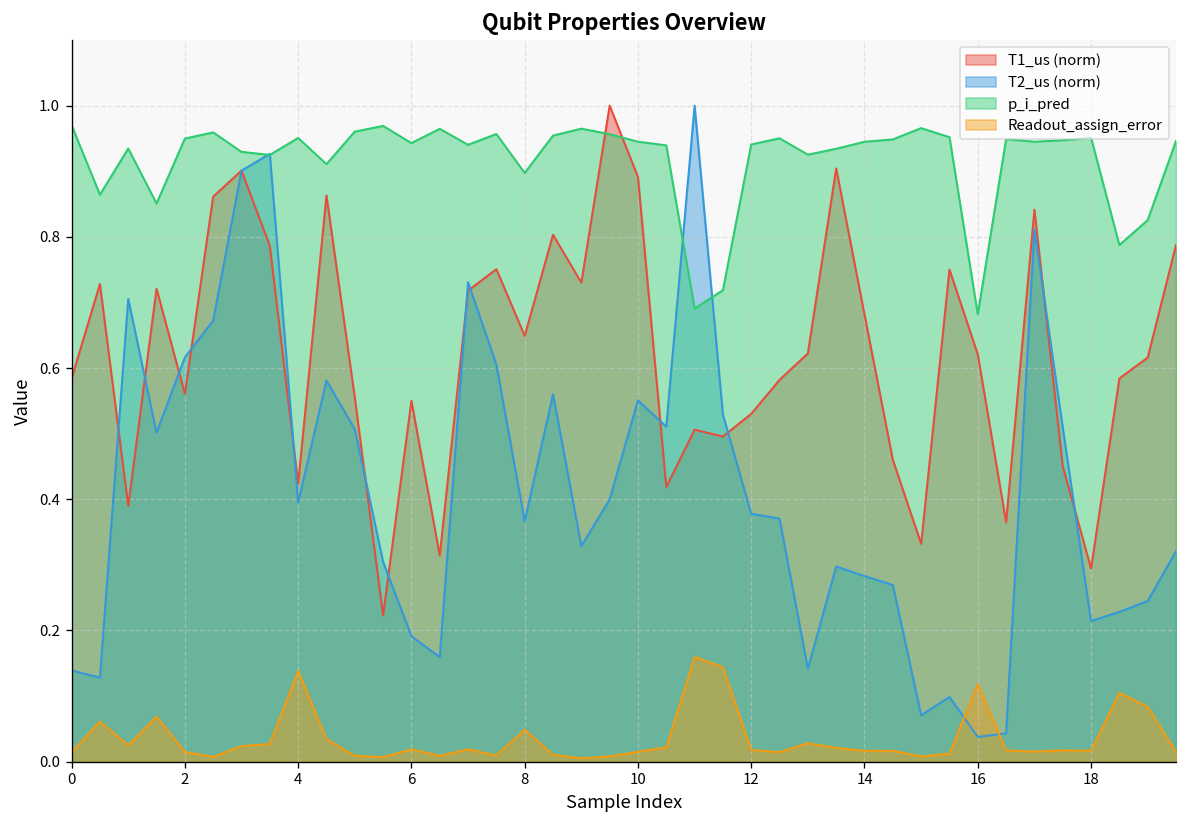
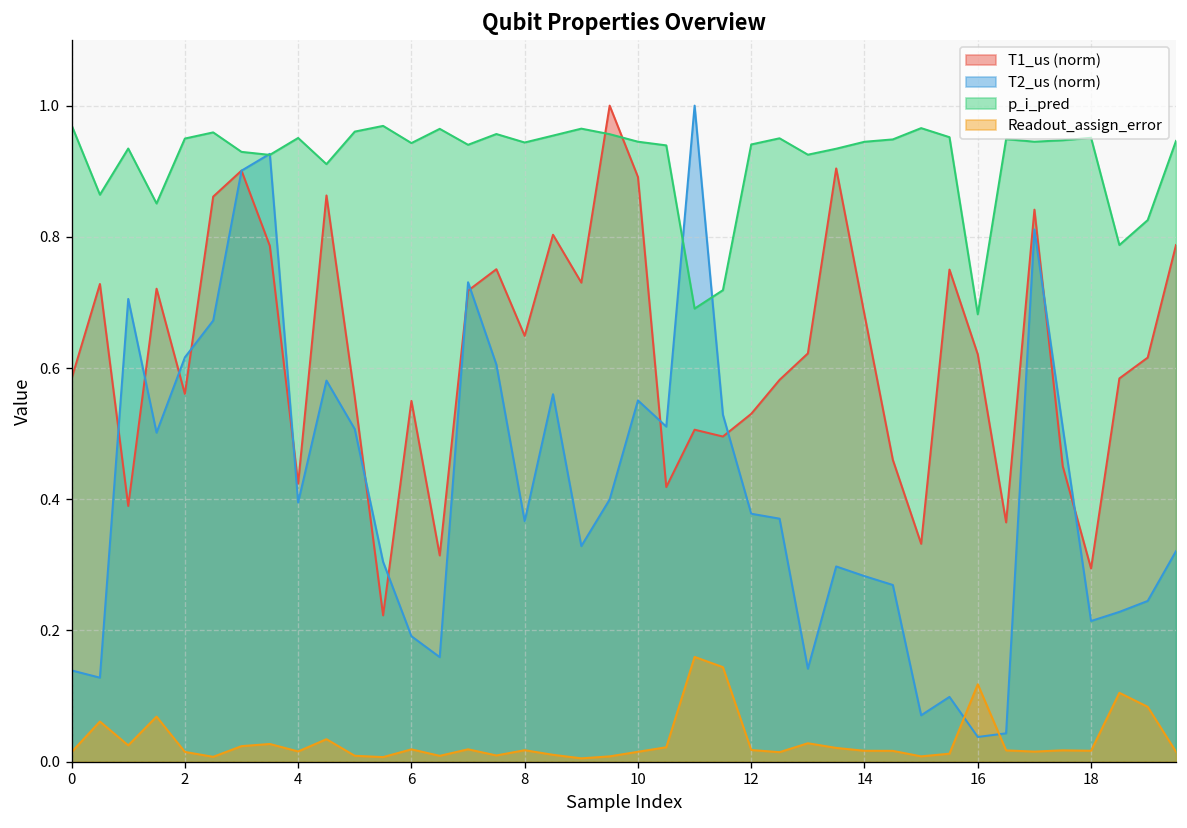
  {
    "T1_us (norm)": {
      "0": 0.58,
      "4": 0.42,
      "8": 0.65,
      "12": 0.53,
      "16": 0.62
    },
    "T2_us (norm)": {
      "0": 0.14,
      "4": 0.39,
      "8": 0.37,
      "12": 0.38,
      "16": 0.04
    },
    "p_i_pred": {
      "0": 0.97,
      "4": 0.95,
-     "8": 0.90,
+     "8": 0.94,
      "12": 0.94,
      "16": 0.68
    },
    "Readout_assign_error": {
      "0": 0.01,
-     "4": 0.14,
-     "8": 0.05,
+     "4": 0.02,
+     "8": 0.02,
      "12": 0.02,
      "16": 0.12
    }
  }
